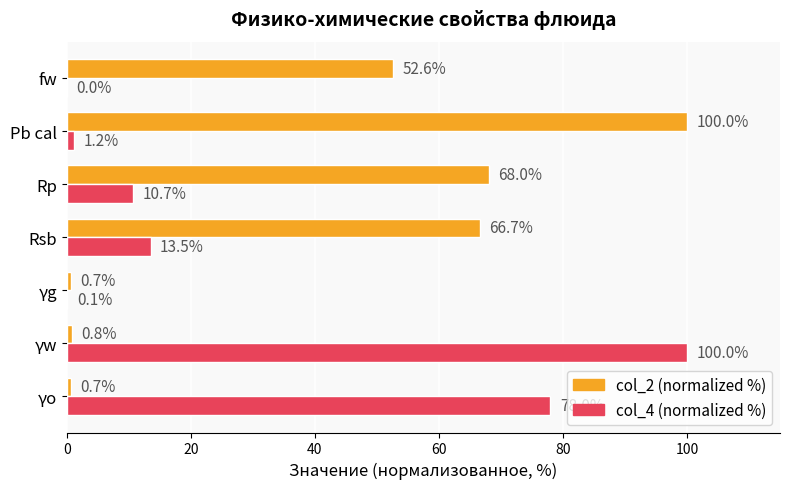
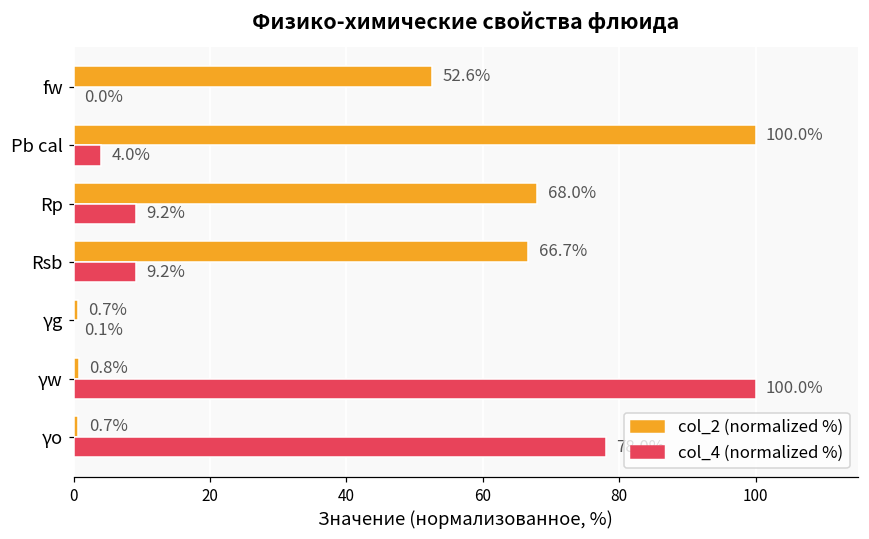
  {
    "col_2 (normalized %)": {
      "fw": "52.6%",
      "Pb cal": "100.0%",
      "Rp": "68.0%",
      "Rsb": "66.7%",
      "γg": "0.7%",
      "γw": "0.8%",
      "γo": "0.7%"
    },
    "col_4 (normalized %)": {
      "fw": "0.0%",
-     "Pb cal": "1.2%",
-     "Rp": "10.7%",
-     "Rsb": "13.5%",
+     "Pb cal": "4.0%",
+     "Rp": "9.2%",
+     "Rsb": "9.2%",
      "γg": "0.1%",
      "γw": "100.0%"
    }
  }
